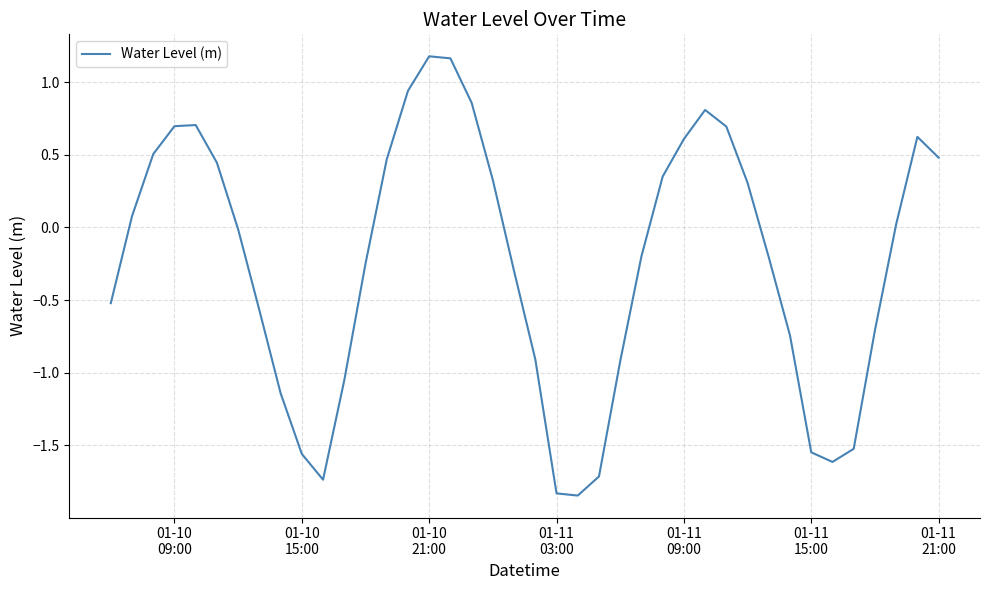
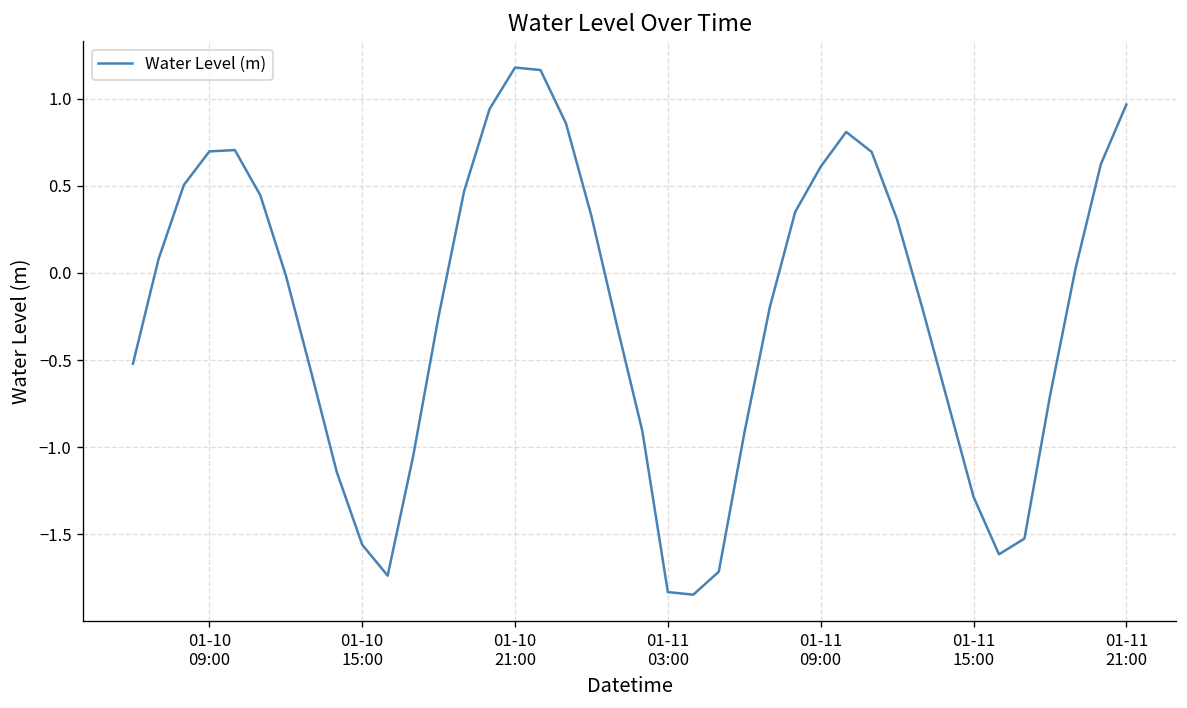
  {
    "01-10 09:00": 0.70,
    "01-10 15:00": -1.56,
    "01-10 21:00": 1.18,
    "01-11 03:00": -1.83,
    "01-11 09:00": 0.61,
-   "01-11 15:00": -1.55,
-   "01-11 21:00": 0.48
+   "01-11 15:00": -1.28,
+   "01-11 21:00": 0.97
  }
